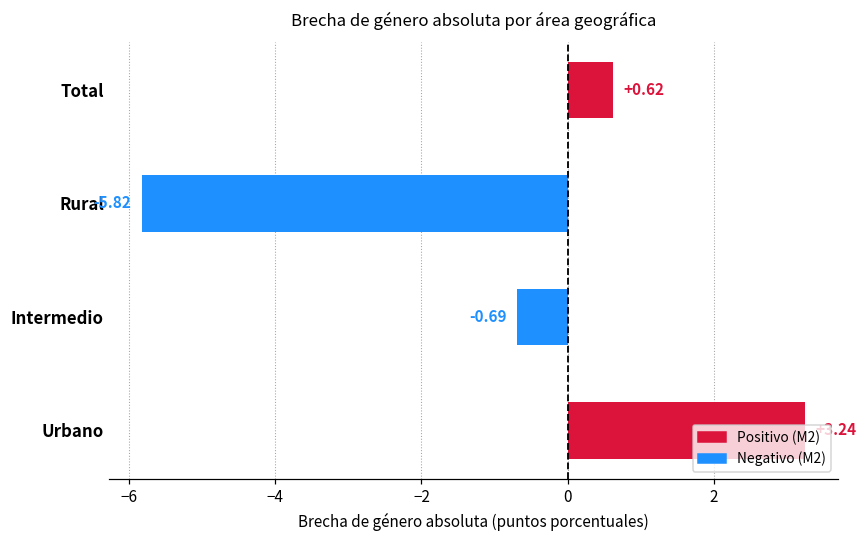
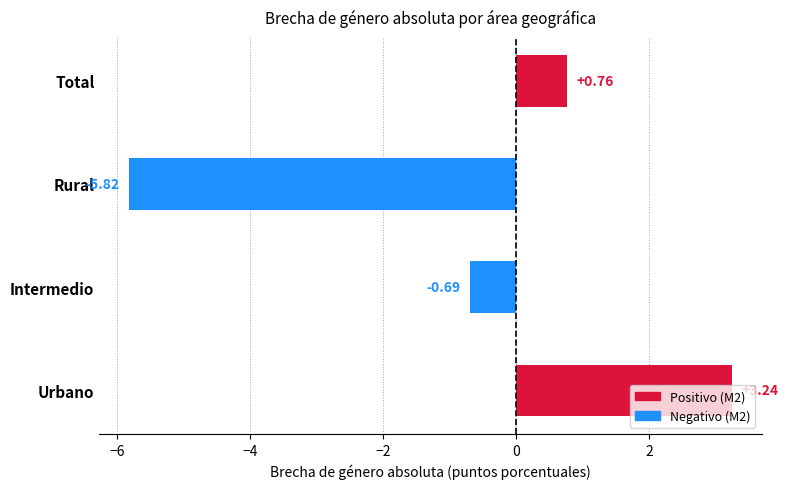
  {
-   "Total": "+0.62",
+   "Total": "+0.76",
    "Rural": "-5.82",
    "Intermedio": "-0.69"
  }
